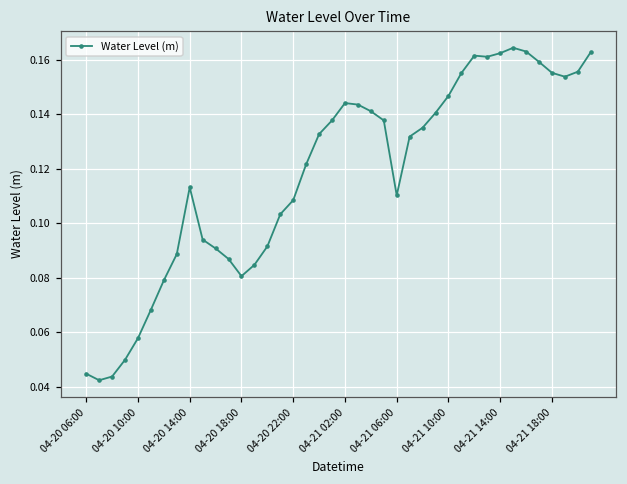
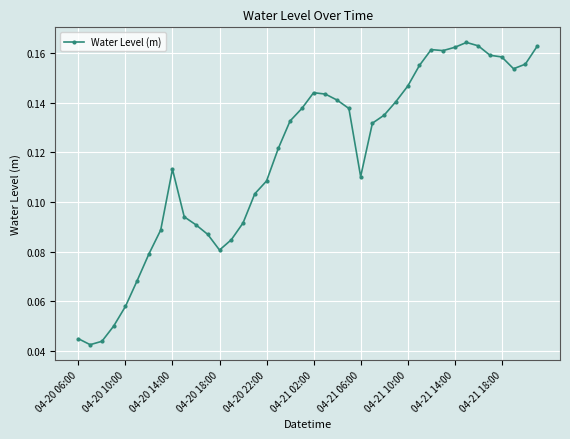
  {
    "04-20 06:00": 0.045,
    "04-20 10:00": 0.058,
    "04-20 14:00": 0.113,
    "04-20 18:00": 0.081,
    "04-20 22:00": 0.108,
    "04-21 02:00": 0.144,
    "04-21 06:00": 0.110,
    "04-21 10:00": 0.147,
    "04-21 14:00": 0.162,
-   "04-21 18:00": 0.155
+   "04-21 18:00": 0.159
  }
